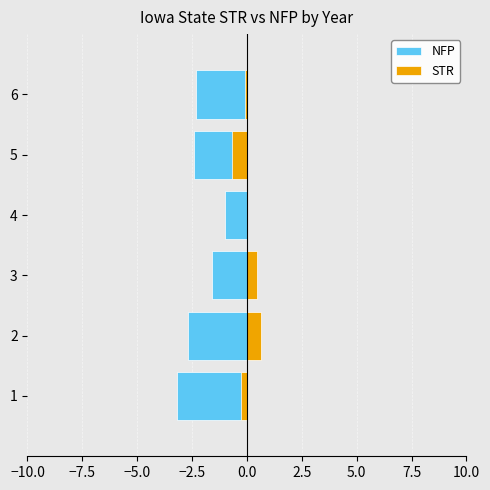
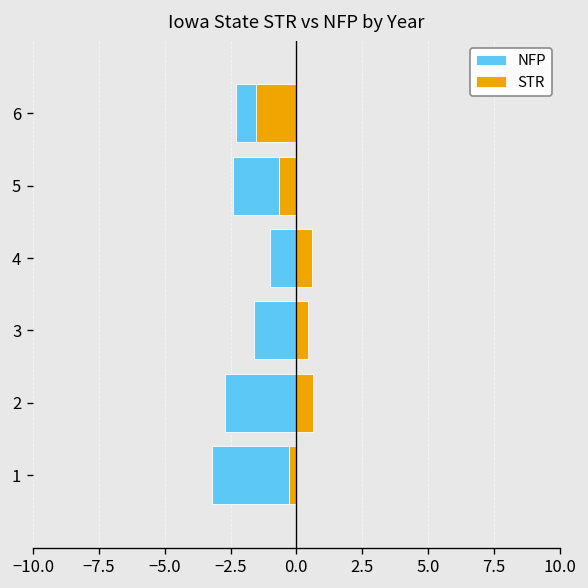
  {
    "NFP": {
      "6": -2.3,
      "5": -2.4,
      "4": -1.0,
      "3": -1.6,
      "2": -2.7,
      "1": -3.2
    },
    "STR": {
-     "6": -0.1,
-     "4": 0.0,
+     "6": -1.6,
+     "4": 0.6,
      "3": 0.5,
      "2": 0.6
    }
  }
